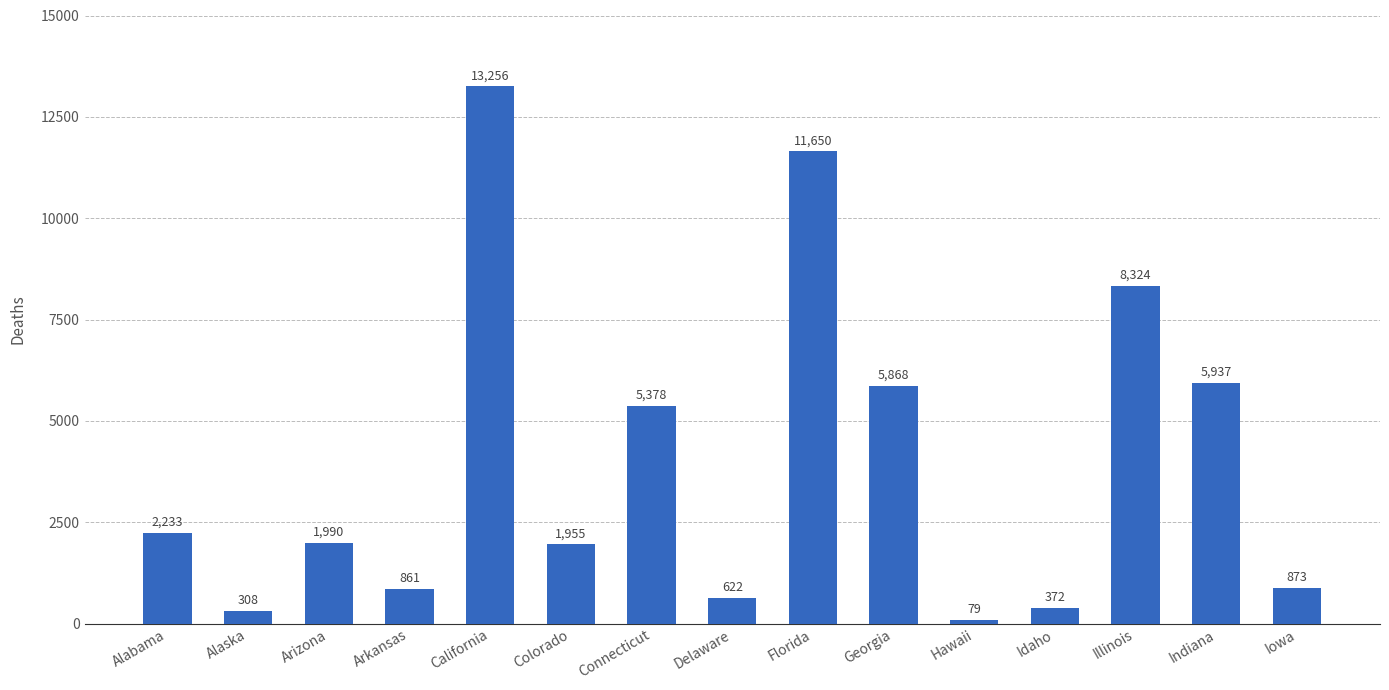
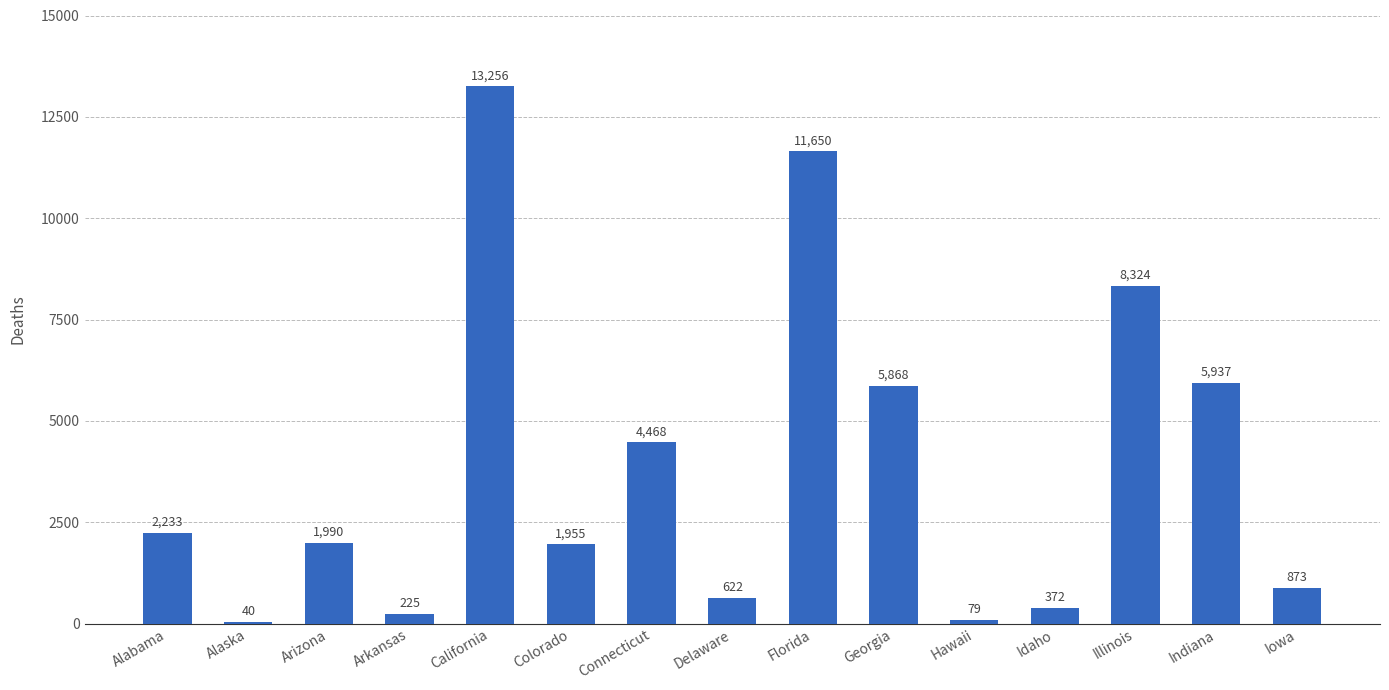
  {
    "Alabama": "2,233",
-   "Alaska": "308",
+   "Alaska": "40",
    "Arizona": "1,990",
-   "Arkansas": "861",
+   "Arkansas": "225",
    "California": "13,256",
    "Colorado": "1,955",
-   "Connecticut": "5,378",
+   "Connecticut": "4,468",
    "Delaware": "622",
    "Florida": "11,650",
    "Georgia": "5,868",
    "Hawaii": "79",
    "Idaho": "372",
    "Illinois": "8,324",
    "Indiana": "5,937",
    "Iowa": "873"
  }
